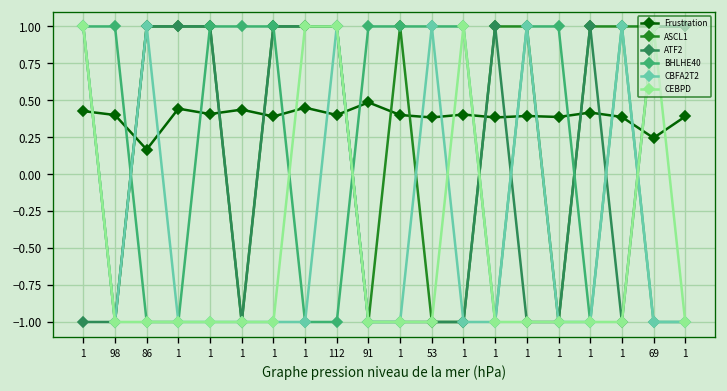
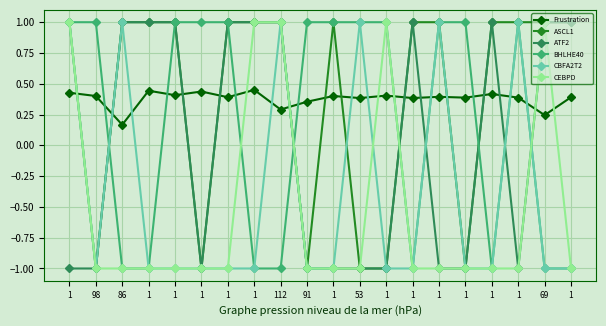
  {
    "Frustration": {
      "98": 0.40,
      "86": 0.17,
-     "112": 0.40,
-     "91": 0.49,
+     "112": 0.29,
+     "91": 0.35,
      "53": 0.38,
      "69": 0.25
    }
  }
